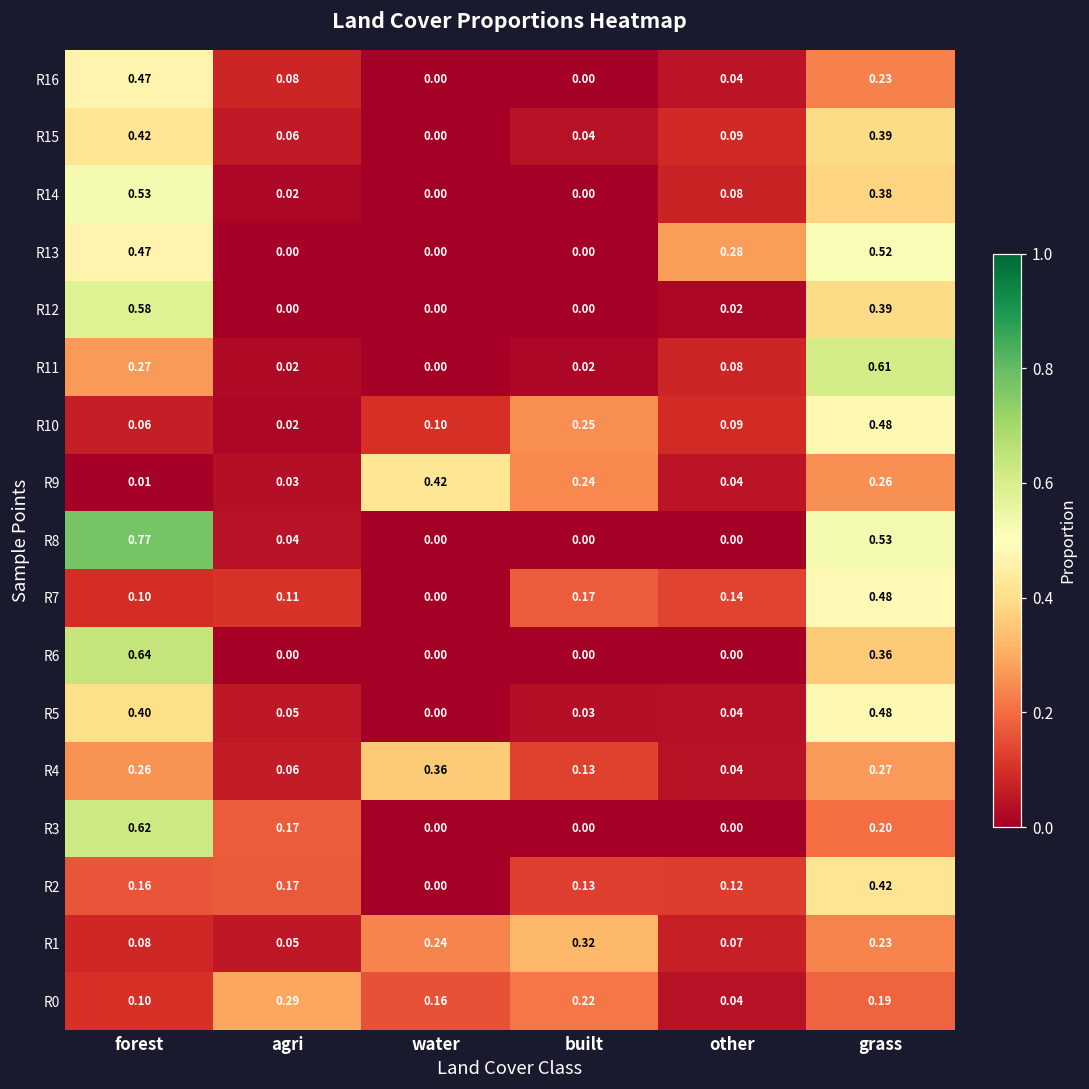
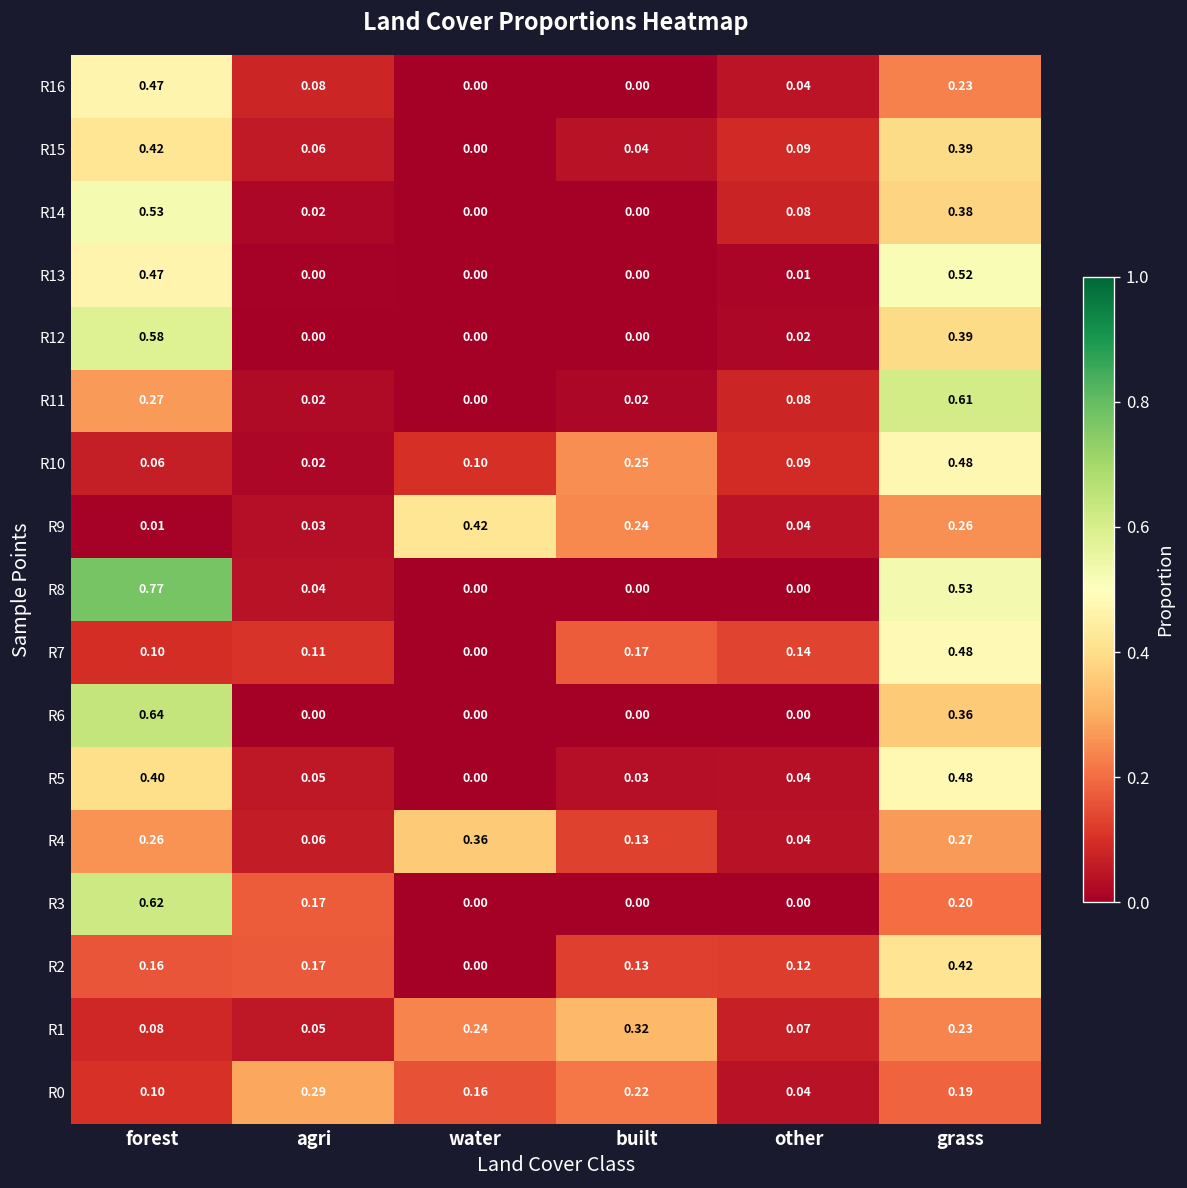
  {
    "R16": {
      "forest": 0.47,
      "agri": 0.08,
      "water": 0.00,
      "built": 0.00,
      "other": 0.04,
      "grass": 0.23
    },
    "R15": {
      "forest": 0.42,
      "agri": 0.06,
      "water": 0.00,
      "built": 0.04,
      "other": 0.09,
      "grass": 0.39
    },
    "R14": {
      "forest": 0.53,
      "agri": 0.02,
      "water": 0.00,
      "built": 0.00,
      "other": 0.08,
      "grass": 0.38
    },
    "R13": {
      "forest": 0.47,
      "agri": 0.00,
      "water": 0.00,
      "built": 0.00,
-     "other": 0.28,
+     "other": 0.01,
      "grass": 0.52
    },
    "R12": {
      "forest": 0.58,
      "agri": 0.00,
      "water": 0.00,
      "built": 0.00,
      "other": 0.02,
      "grass": 0.39
    },
    "R11": {
      "forest": 0.27,
      "agri": 0.02,
      "water": 0.00,
      "built": 0.02,
      "other": 0.08,
      "grass": 0.61
    },
    "R10": {
      "forest": 0.06,
      "agri": 0.02,
      "water": 0.10,
      "built": 0.25,
      "other": 0.09,
      "grass": 0.48
    },
    "R9": {
      "forest": 0.01,
      "agri": 0.03,
      "water": 0.42,
      "built": 0.24,
      "other": 0.04,
      "grass": 0.26
    },
    "R8": {
      "forest": 0.77,
      "agri": 0.04,
      "water": 0.00,
      "built": 0.00,
      "other": 0.00,
      "grass": 0.53
    },
    "R7": {
      "forest": 0.10,
      "agri": 0.11,
      "water": 0.00,
      "built": 0.17,
      "other": 0.14,
      "grass": 0.48
    },
    "R6": {
      "forest": 0.64,
      "agri": 0.00,
      "water": 0.00,
      "built": 0.00,
      "other": 0.00,
      "grass": 0.36
    },
    "R5": {
      "forest": 0.40,
      "agri": 0.05,
      "water": 0.00,
      "built": 0.03,
      "other": 0.04,
      "grass": 0.48
    },
    "R4": {
      "forest": 0.26,
      "agri": 0.06,
      "water": 0.36,
      "built": 0.13,
      "other": 0.04,
      "grass": 0.27
    },
    "R3": {
      "forest": 0.62,
      "agri": 0.17,
      "water": 0.00,
      "built": 0.00,
      "other": 0.00,
      "grass": 0.20
    },
    "R2": {
      "forest": 0.16,
      "agri": 0.17,
      "water": 0.00,
      "built": 0.13,
      "other": 0.12,
      "grass": 0.42
    },
    "R1": {
      "forest": 0.08,
      "agri": 0.05,
      "water": 0.24,
      "built": 0.32,
      "other": 0.07,
      "grass": 0.23
    },
    "R0": {
      "forest": 0.10,
      "agri": 0.29,
      "water": 0.16,
      "built": 0.22,
      "other": 0.04,
      "grass": 0.19
    }
  }
